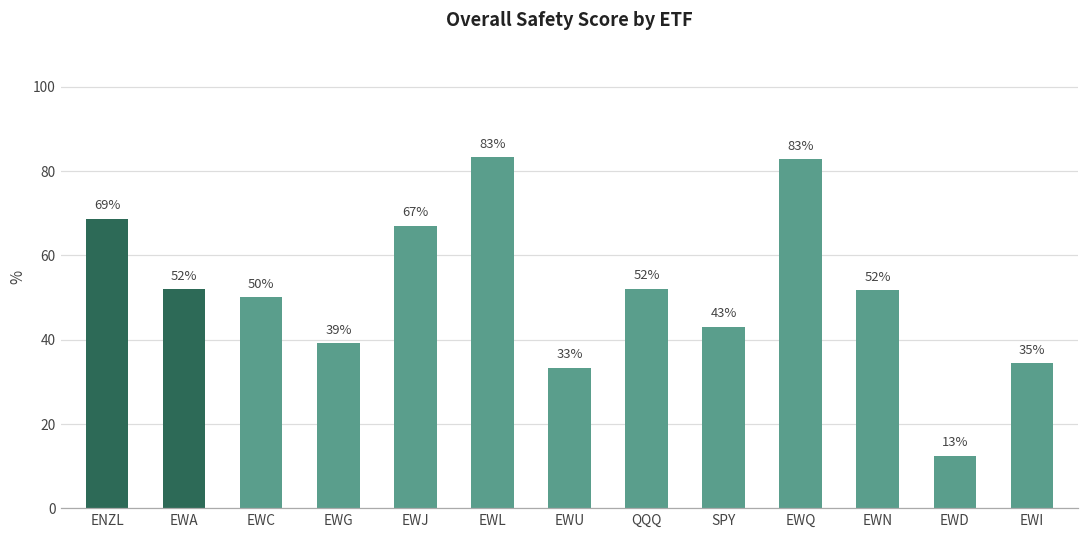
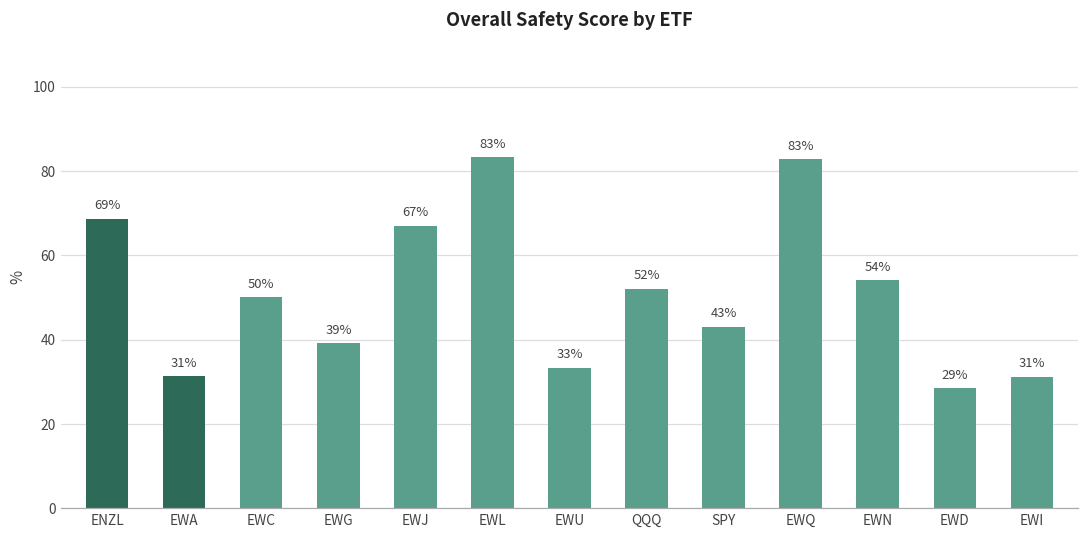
  {
    "ENZL": "69%",
-   "EWA": "52%",
+   "EWA": "31%",
    "EWC": "50%",
    "EWG": "39%",
    "EWJ": "67%",
    "EWL": "83%",
    "EWU": "33%",
    "QQQ": "52%",
    "SPY": "43%",
    "EWQ": "83%",
-   "EWN": "52%",
-   "EWD": "13%",
-   "EWI": "35%"
+   "EWN": "54%",
+   "EWD": "29%",
+   "EWI": "31%"
  }
